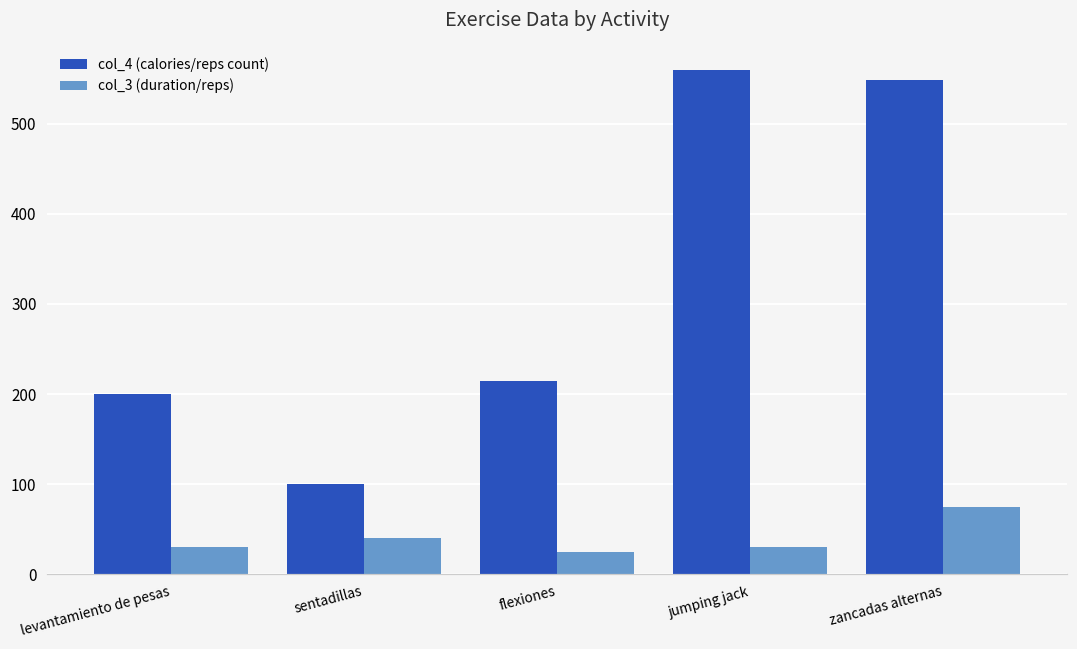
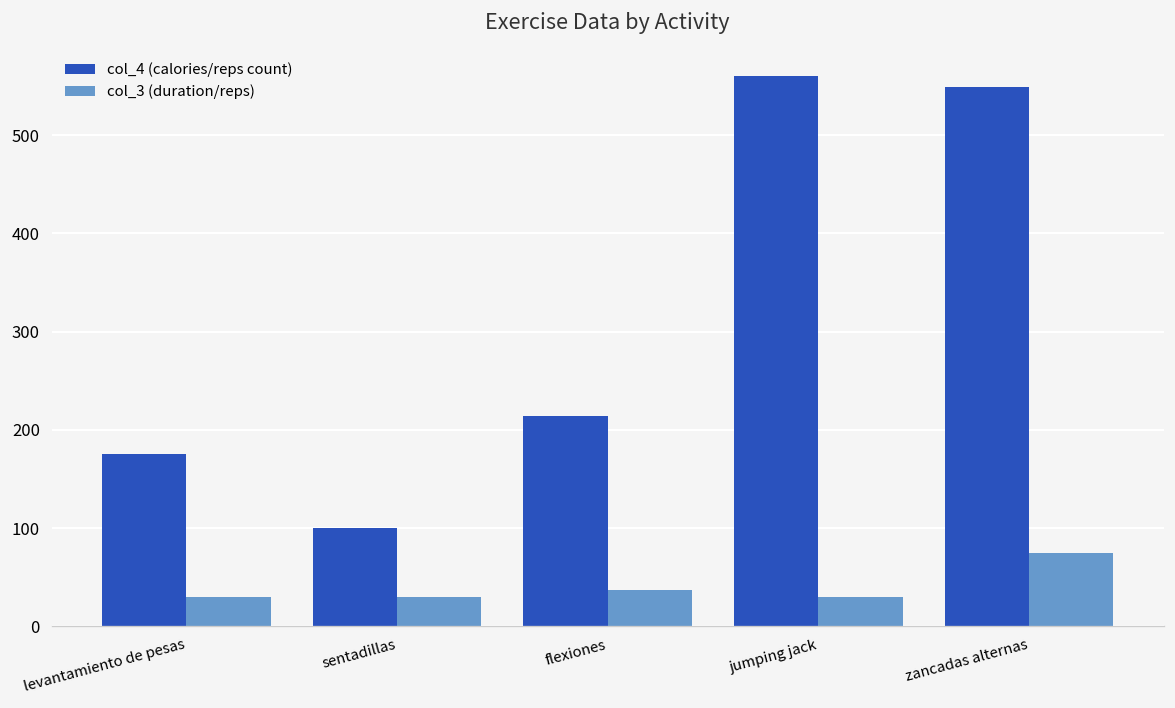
  {
    "col_4 (calories/reps count)": {
-     "levantamiento de pesas": 200,
+     "levantamiento de pesas": 180,
      "sentadillas": 100,
      "flexiones": 210,
      "jumping jack": 560,
      "zancadas alternas": 550
    },
    "col_3 (duration/reps)": {
      "levantamiento de pesas": 30,
-     "sentadillas": 40,
-     "flexiones": 30,
+     "sentadillas": 30,
+     "flexiones": 40,
      "jumping jack": 30,
      "zancadas alternas": 80
    }
  }
